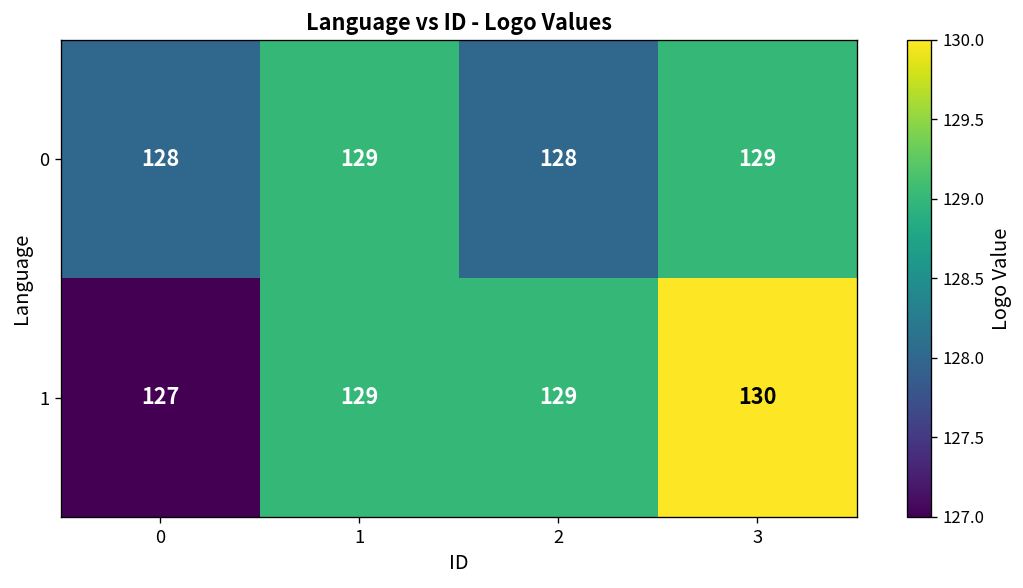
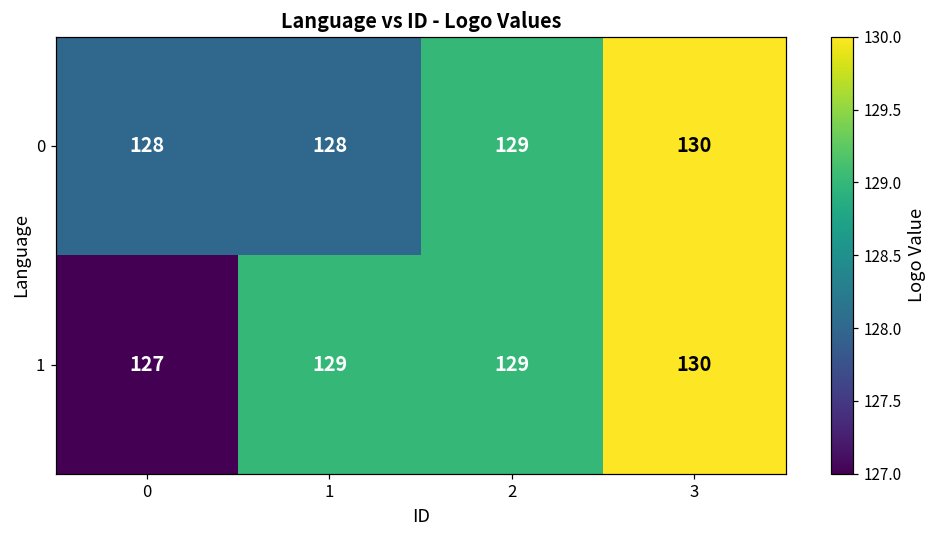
  {
    "0": {
      "0": 128,
-     "1": 129,
-     "2": 128,
-     "3": 129
+     "1": 128,
+     "2": 129,
+     "3": 130
    },
    "1": {
      "0": 127,
      "1": 129,
      "2": 129,
      "3": 130
    }
  }
